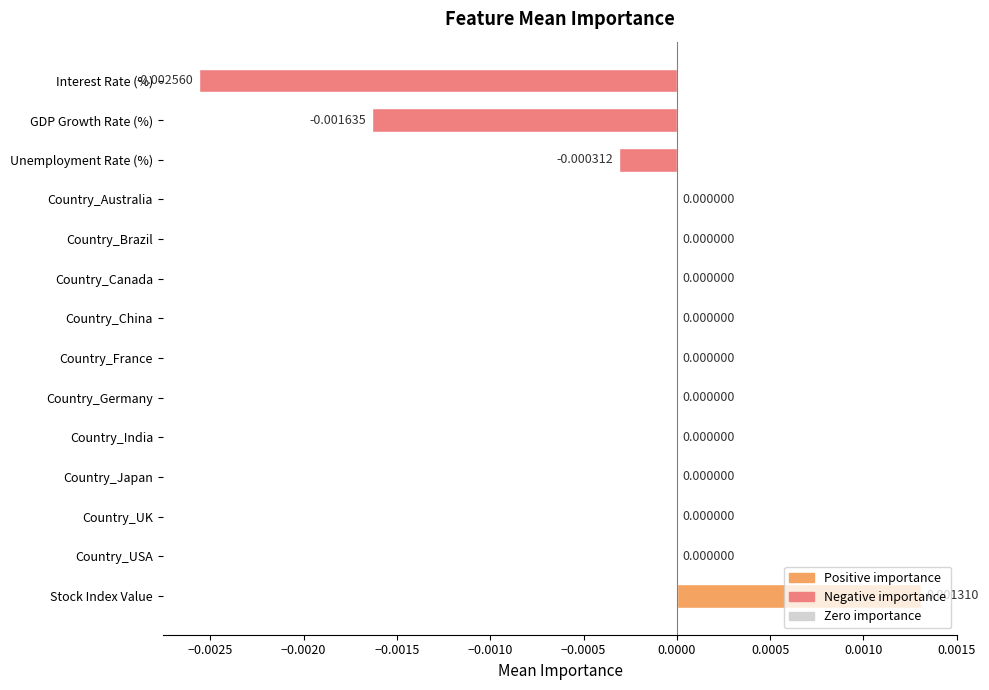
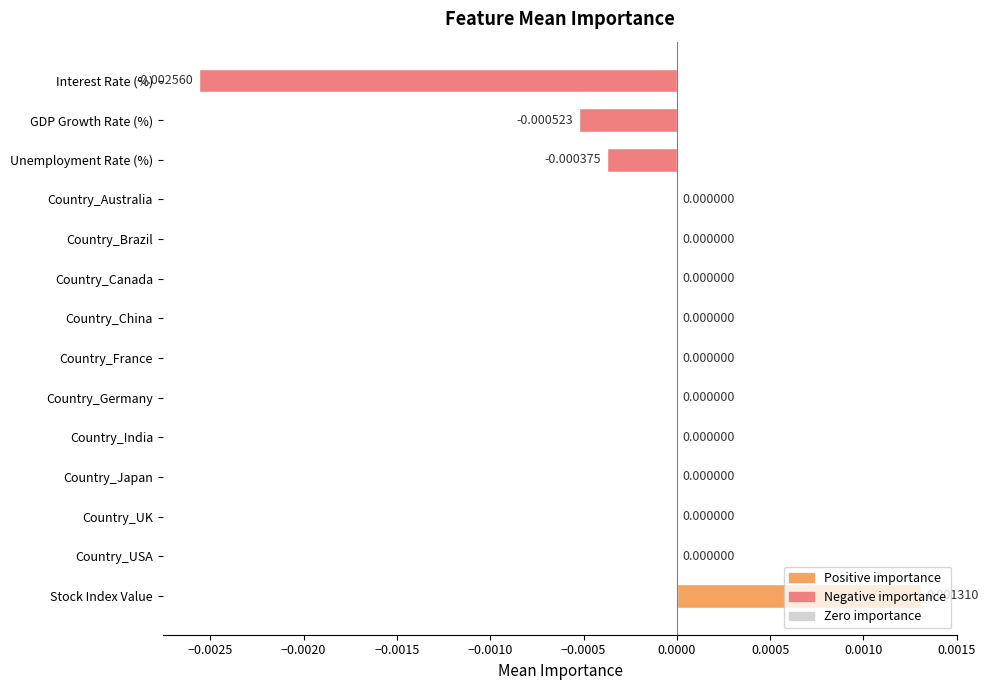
  {
    "Interest Rate (%)": -0.002560,
-   "GDP Growth Rate (%)": -0.001635,
-   "Unemployment Rate (%)": -0.000312,
+   "GDP Growth Rate (%)": -0.000523,
+   "Unemployment Rate (%)": -0.000375,
    "Country_Australia": 0.000000,
    "Country_Brazil": 0.000000,
    "Country_Canada": 0.000000,
    "Country_China": 0.000000,
    "Country_France": 0.000000,
    "Country_Germany": 0.000000,
    "Country_India": 0.000000,
    "Country_Japan": 0.000000,
    "Country_UK": 0.000000,
    "Country_USA": 0.000000
  }
